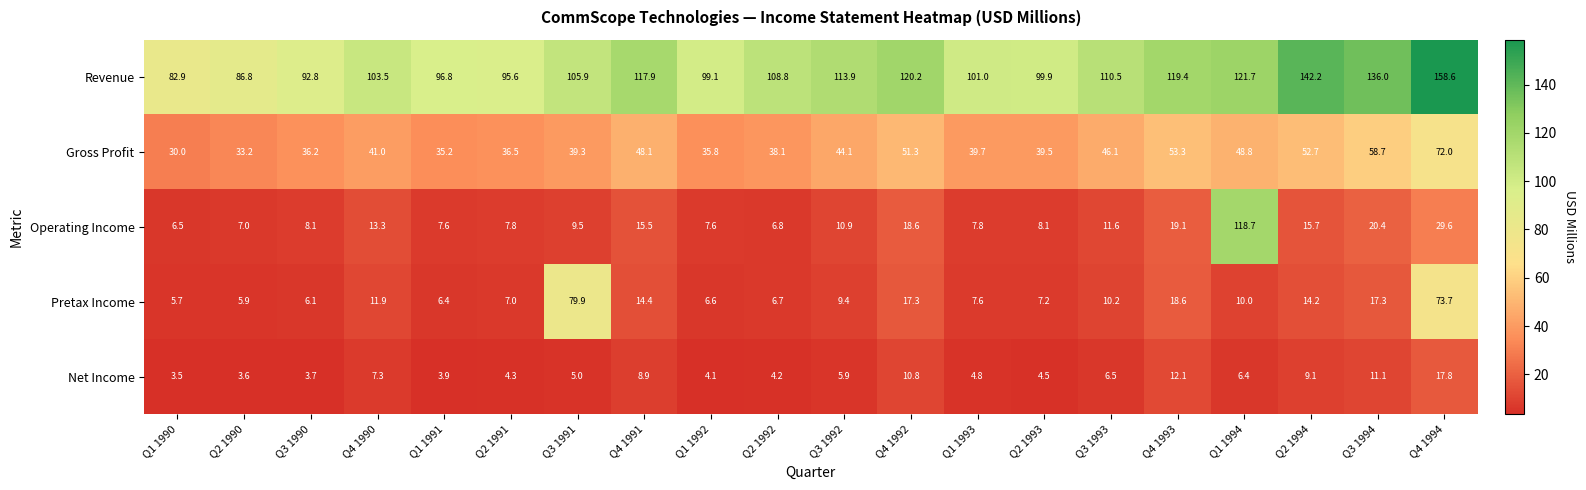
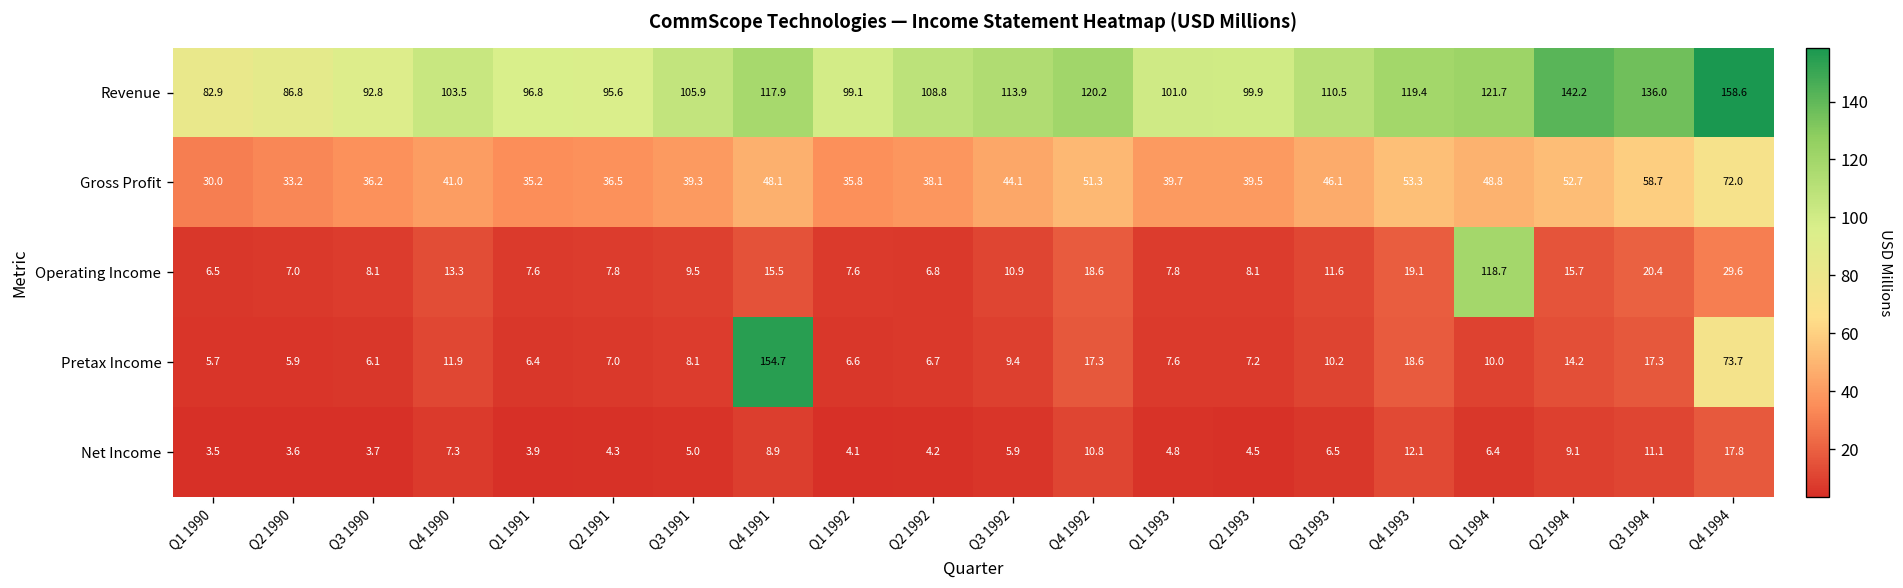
  {
    "Revenue": {
      "Q1 1990": 82.9,
      "Q2 1990": 86.8,
      "Q3 1990": 92.8,
      "Q4 1990": 103.5,
      "Q1 1991": 96.8,
      "Q2 1991": 95.6,
      "Q3 1991": 105.9,
      "Q4 1991": 117.9,
      "Q1 1992": 99.1,
      "Q2 1992": 108.8,
      "Q3 1992": 113.9,
      "Q4 1992": 120.2,
      "Q1 1993": 101.0,
      "Q2 1993": 99.9,
      "Q3 1993": 110.5,
      "Q4 1993": 119.4,
      "Q1 1994": 121.7,
      "Q2 1994": 142.2,
      "Q3 1994": 136.0,
      "Q4 1994": 158.6
    },
    "Gross Profit": {
      "Q1 1990": 30.0,
      "Q2 1990": 33.2,
      "Q3 1990": 36.2,
      "Q4 1990": 41.0,
      "Q1 1991": 35.2,
      "Q2 1991": 36.5,
      "Q3 1991": 39.3,
      "Q4 1991": 48.1,
      "Q1 1992": 35.8,
      "Q2 1992": 38.1,
      "Q3 1992": 44.1,
      "Q4 1992": 51.3,
      "Q1 1993": 39.7,
      "Q2 1993": 39.5,
      "Q3 1993": 46.1,
      "Q4 1993": 53.3,
      "Q1 1994": 48.8,
      "Q2 1994": 52.7,
      "Q3 1994": 58.7,
      "Q4 1994": 72.0
    },
    "Operating Income": {
      "Q1 1990": 6.5,
      "Q2 1990": 7.0,
      "Q3 1990": 8.1,
      "Q4 1990": 13.3,
      "Q1 1991": 7.6,
      "Q2 1991": 7.8,
      "Q3 1991": 9.5,
      "Q4 1991": 15.5,
      "Q1 1992": 7.6,
      "Q2 1992": 6.8,
      "Q3 1992": 10.9,
      "Q4 1992": 18.6,
      "Q1 1993": 7.8,
      "Q2 1993": 8.1,
      "Q3 1993": 11.6,
      "Q4 1993": 19.1,
      "Q1 1994": 118.7,
      "Q2 1994": 15.7,
      "Q3 1994": 20.4,
      "Q4 1994": 29.6
    },
    "Pretax Income": {
      "Q1 1990": 5.7,
      "Q2 1990": 5.9,
      "Q3 1990": 6.1,
      "Q4 1990": 11.9,
      "Q1 1991": 6.4,
      "Q2 1991": 7.0,
-     "Q3 1991": 79.9,
-     "Q4 1991": 14.4,
+     "Q3 1991": 8.1,
+     "Q4 1991": 154.7,
      "Q1 1992": 6.6,
      "Q2 1992": 6.7,
      "Q3 1992": 9.4,
      "Q4 1992": 17.3,
      "Q1 1993": 7.6,
      "Q2 1993": 7.2,
      "Q3 1993": 10.2,
      "Q4 1993": 18.6,
      "Q1 1994": 10.0,
      "Q2 1994": 14.2,
      "Q3 1994": 17.3,
      "Q4 1994": 73.7
    },
    "Net Income": {
      "Q1 1990": 3.5,
      "Q2 1990": 3.6,
      "Q3 1990": 3.7,
      "Q4 1990": 7.3,
      "Q1 1991": 3.9,
      "Q2 1991": 4.3,
      "Q3 1991": 5.0,
      "Q4 1991": 8.9,
      "Q1 1992": 4.1,
      "Q2 1992": 4.2,
      "Q3 1992": 5.9,
      "Q4 1992": 10.8,
      "Q1 1993": 4.8,
      "Q2 1993": 4.5,
      "Q3 1993": 6.5,
      "Q4 1993": 12.1,
      "Q1 1994": 6.4,
      "Q2 1994": 9.1,
      "Q3 1994": 11.1,
      "Q4 1994": 17.8
    }
  }
